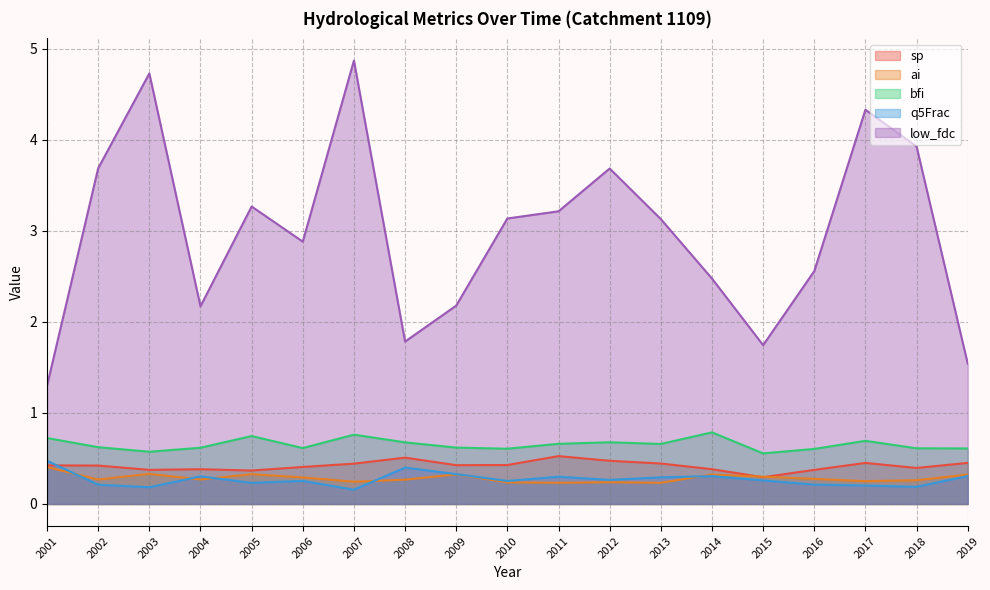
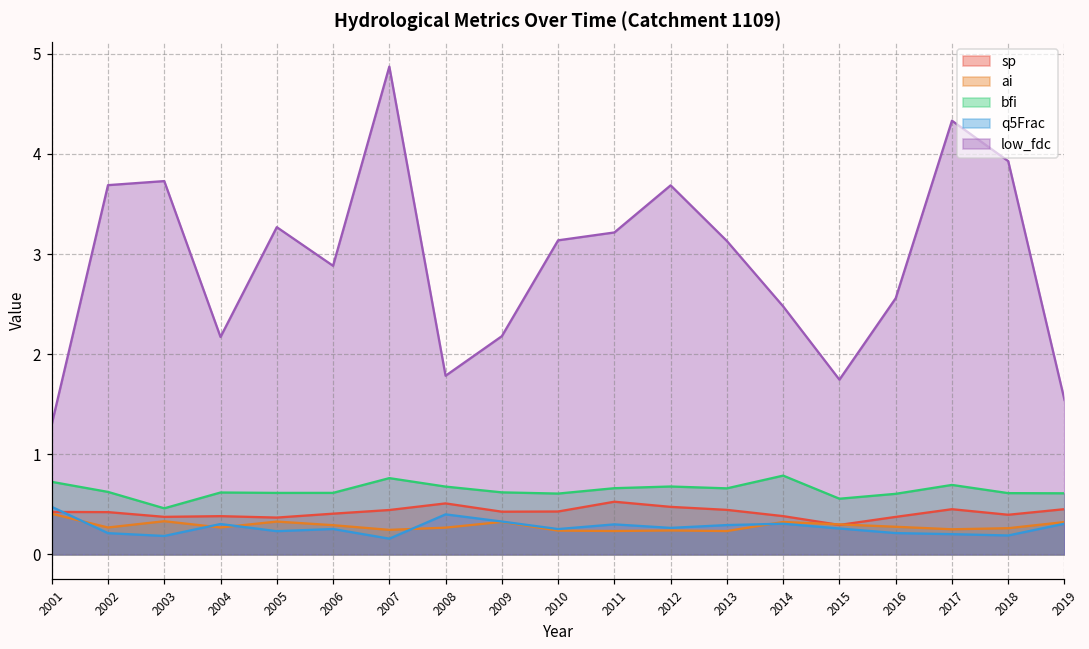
  {
    "bfi": {
      "2001": 0.7,
      "2002": 0.6,
-     "2003": 0.6,
+     "2003": 0.5,
      "2004": 0.6,
-     "2005": 0.7,
+     "2005": 0.6,
      "2006": 0.6,
      "2007": 0.8,
      "2008": 0.7,
      "2009": 0.6,
      "2010": 0.6,
      "2011": 0.7,
      "2012": 0.7,
      "2013": 0.7,
      "2014": 0.8,
      "2015": 0.6,
      "2016": 0.6,
      "2017": 0.7,
      "2018": 0.6,
      "2019": 0.6
    },
    "q5Frac": {
      "2001": 0.5,
      "2002": 0.2,
      "2003": 0.2,
      "2004": 0.3,
      "2005": 0.2,
      "2006": 0.3,
      "2007": 0.2,
      "2008": 0.4,
      "2011": 0.3,
      "2013": 0.3,
      "2015": 0.3,
      "2016": 0.2,
      "2017": 0.2,
      "2018": 0.2
    },
    "low_fdc": {
      "2001": 1.3,
      "2002": 3.7,
-     "2003": 4.7,
+     "2003": 3.7,
      "2004": 2.2,
      "2005": 3.3,
      "2006": 2.9,
      "2007": 4.9,
      "2008": 1.8,
      "2009": 2.2,
      "2010": 3.1,
      "2011": 3.2,
      "2012": 3.7,
      "2013": 3.1,
      "2014": 2.5,
      "2015": 1.7,
      "2016": 2.6,
      "2017": 4.3,
      "2018": 3.9,
      "2019": 1.5
    }
  }
